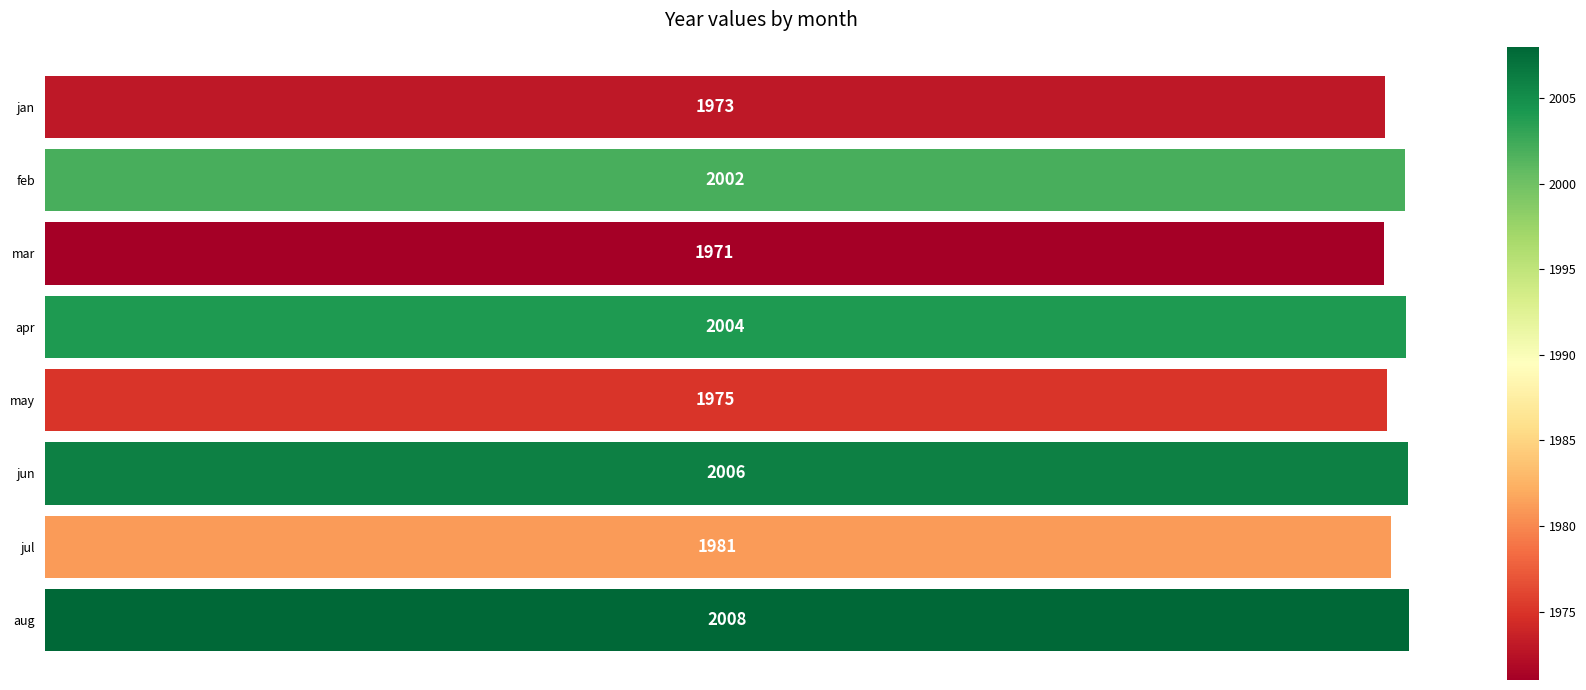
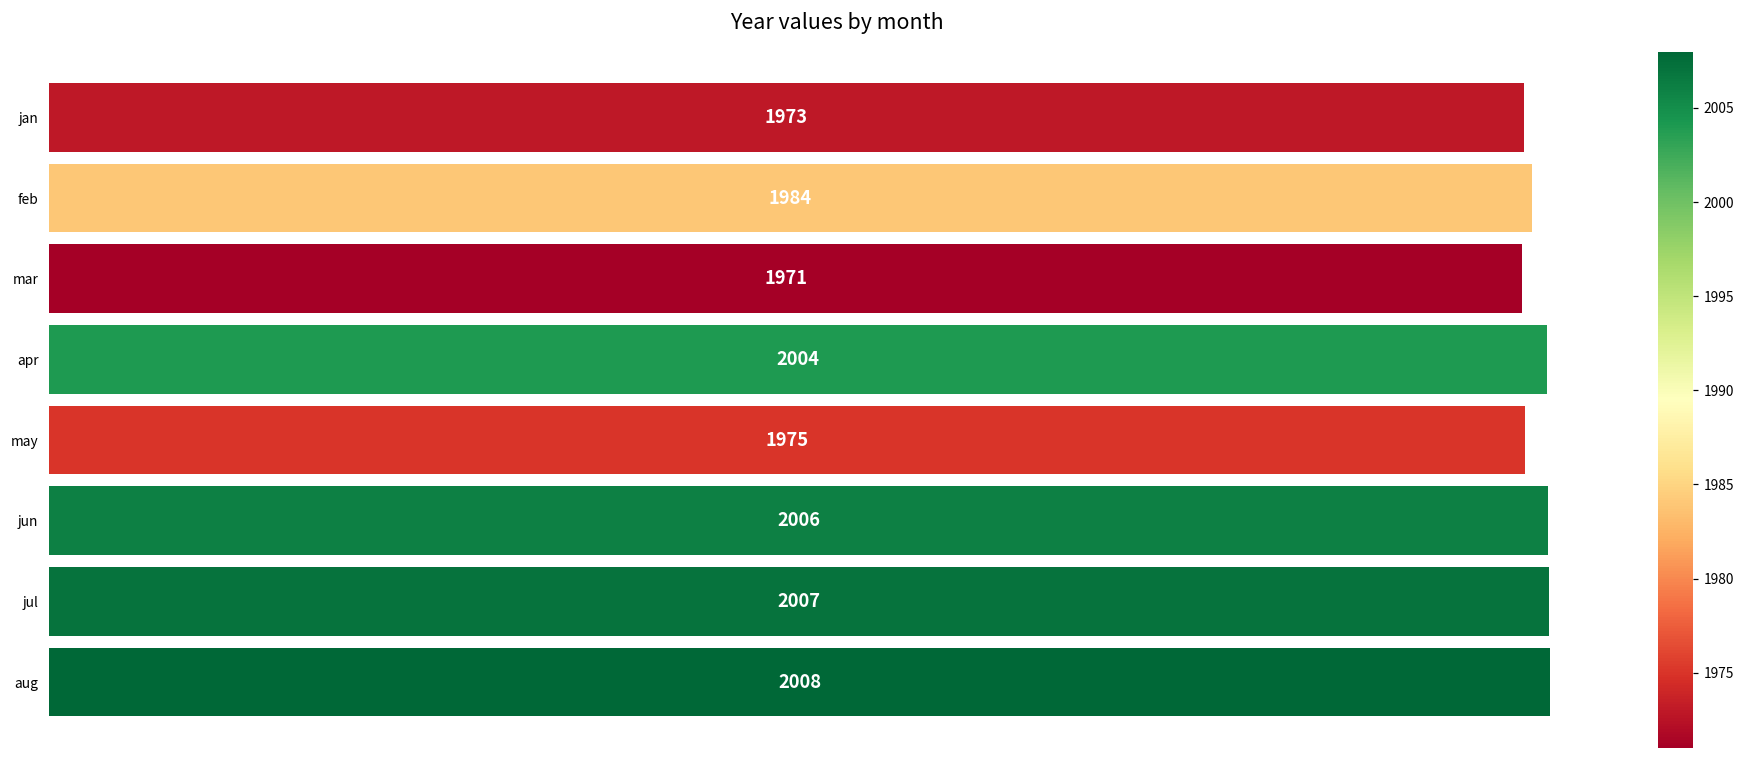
  {
    "jan": 1973,
-   "feb": 2002,
+   "feb": 1984,
    "mar": 1971,
    "apr": 2004,
    "may": 1975,
    "jun": 2006,
-   "jul": 1981,
+   "jul": 2007,
    "aug": 2008
  }
